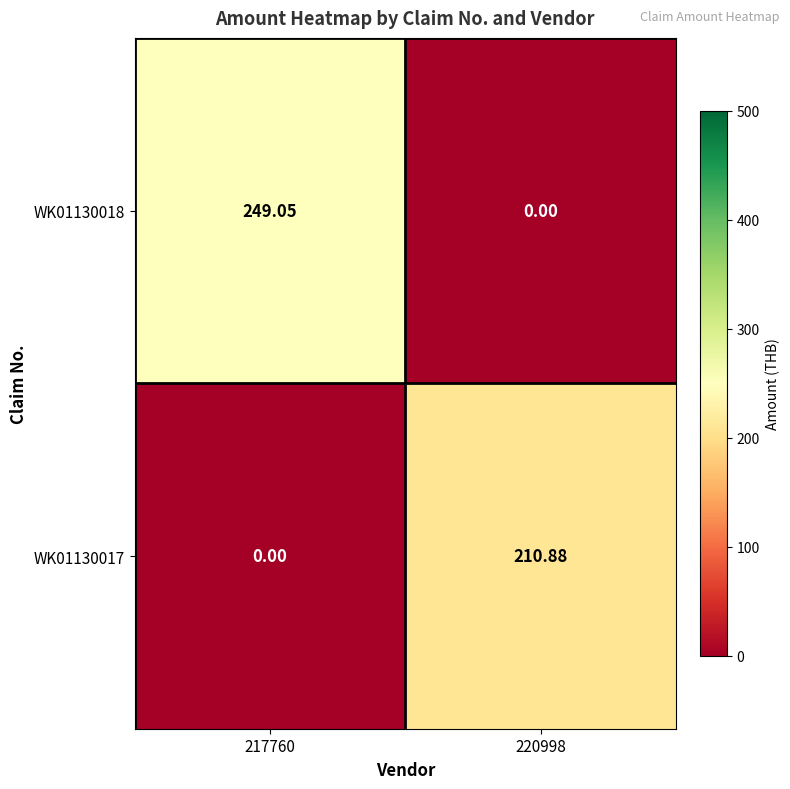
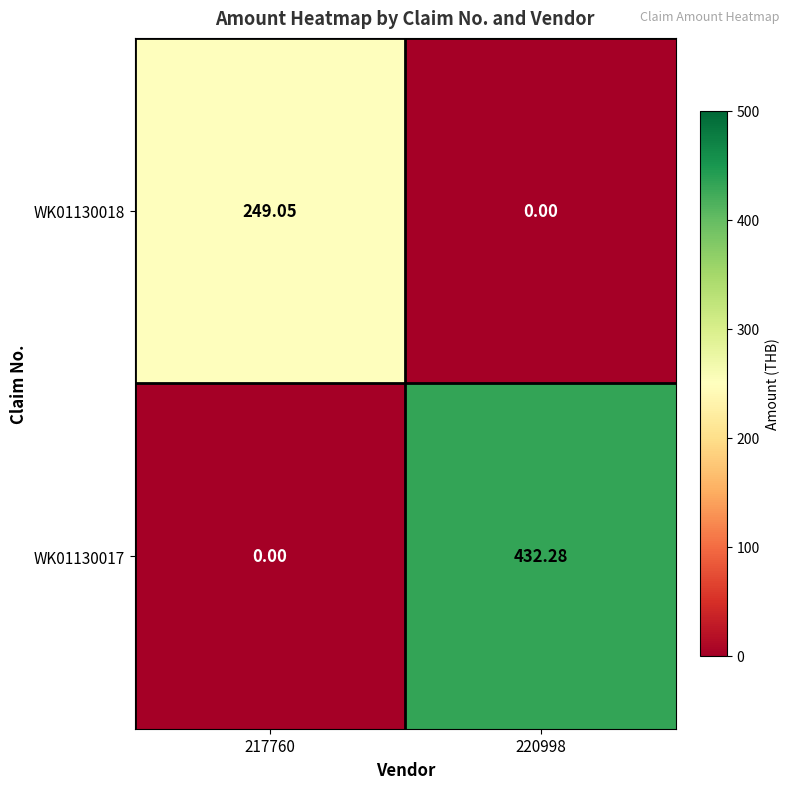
  {
    "WK01130018": {
      "217760": 249.05,
      "220998": 0.00
    },
    "WK01130017": {
      "217760": 0.00,
-     "220998": 210.88
+     "220998": 432.28
    }
  }
